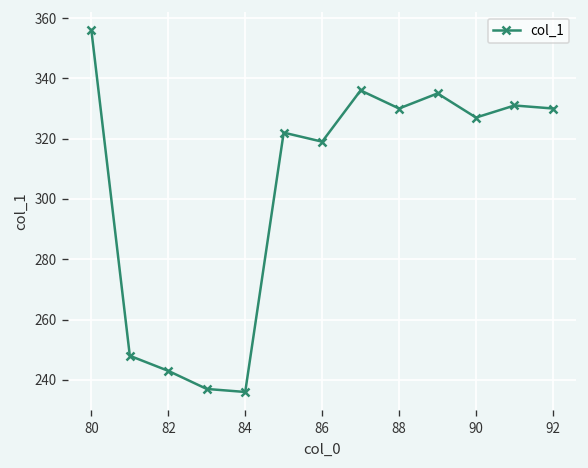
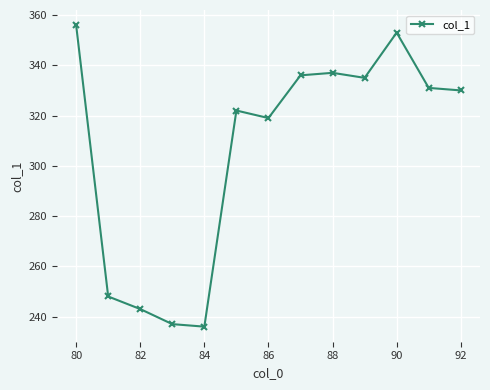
  {
    "80": 356,
    "82": 243,
    "84": 236,
    "86": 319,
-   "88": 330,
-   "90": 327,
+   "88": 337,
+   "90": 353,
    "92": 330
  }
